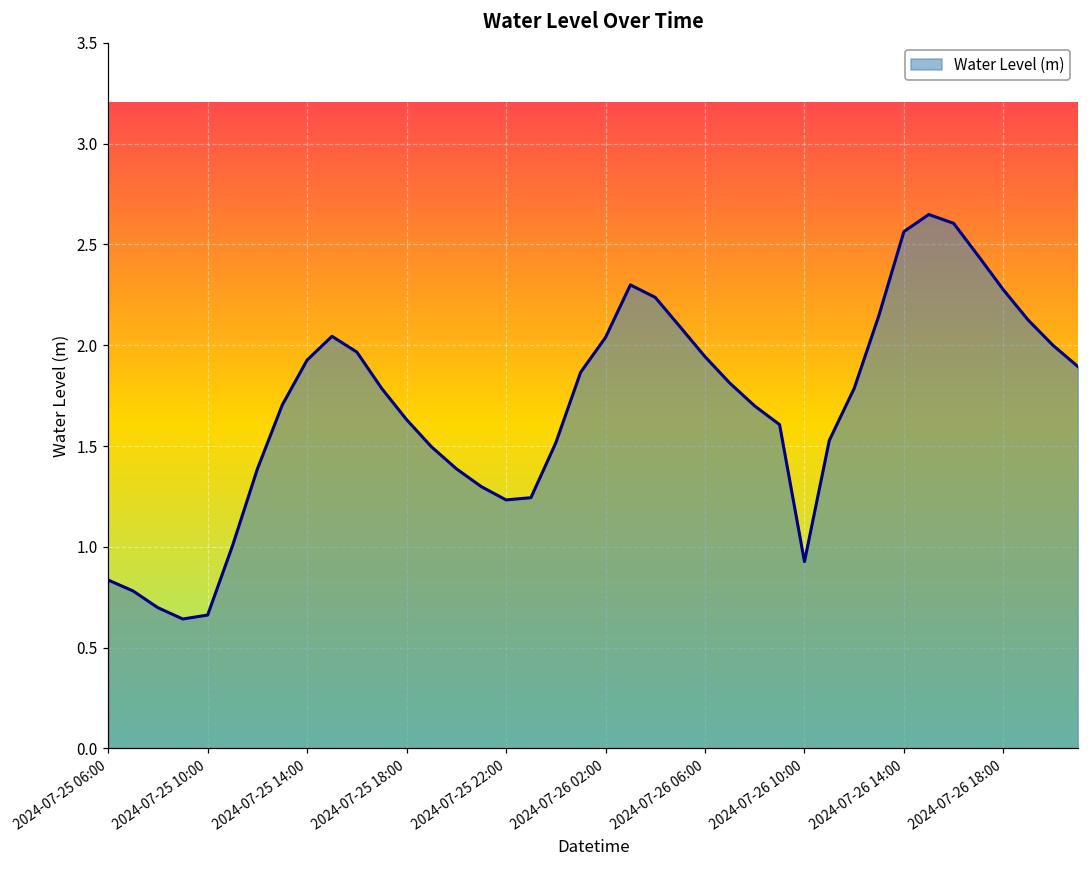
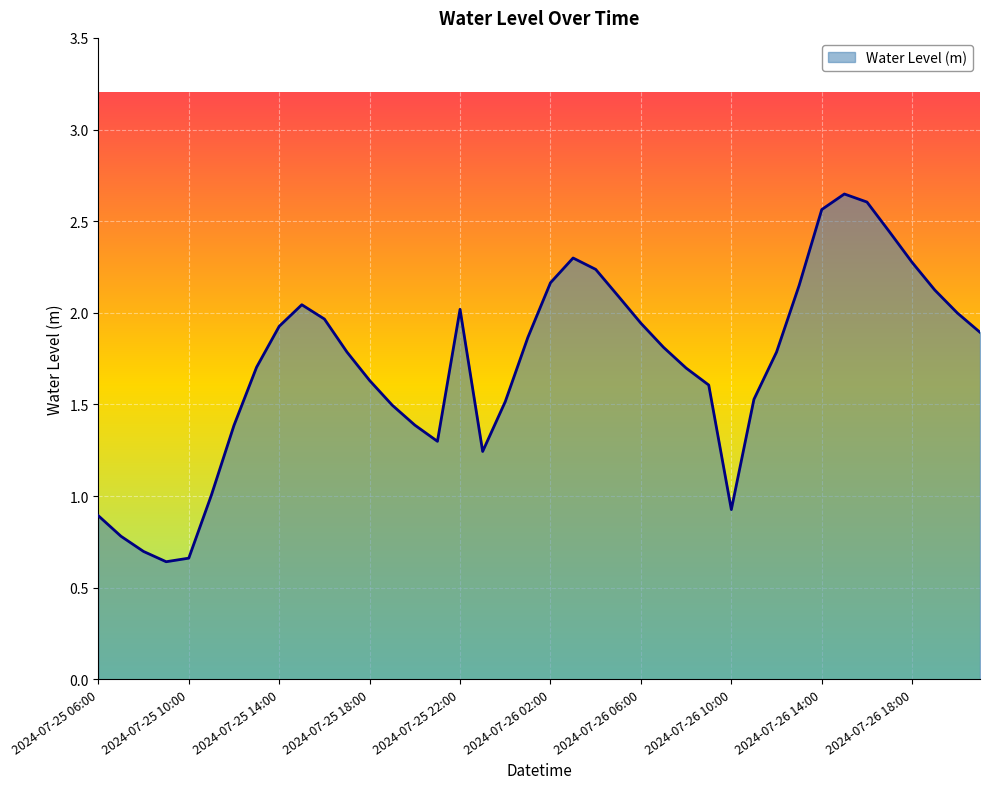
  {
-   "2024-07-25 06:00": 0.84,
+   "2024-07-25 06:00": 0.89,
    "2024-07-25 10:00": 0.66,
    "2024-07-25 14:00": 1.93,
    "2024-07-25 18:00": 1.63,
-   "2024-07-25 22:00": 1.23,
-   "2024-07-26 02:00": 2.04,
+   "2024-07-25 22:00": 2.02,
+   "2024-07-26 02:00": 2.16,
    "2024-07-26 06:00": 1.94,
    "2024-07-26 10:00": 0.93,
    "2024-07-26 14:00": 2.56,
    "2024-07-26 18:00": 2.27
  }
